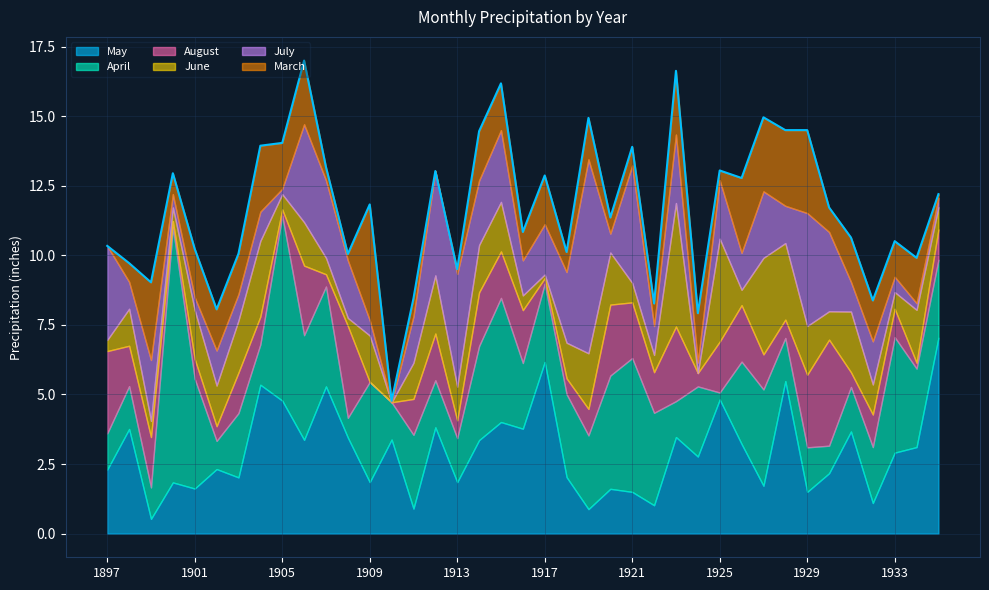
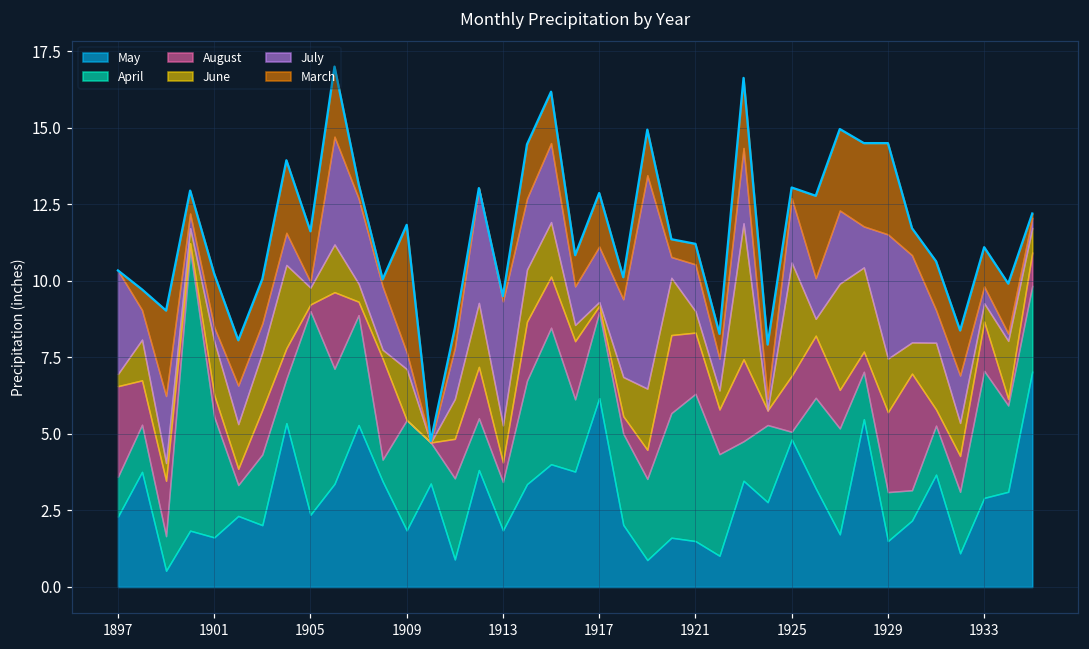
  {
    "May": {
      "1897": 2.3,
      "1901": 1.6,
-     "1905": 4.8,
+     "1905": 2.4,
      "1909": 1.9,
      "1913": 1.9,
      "1917": 6.2,
      "1921": 1.5,
      "1925": 4.8,
      "1929": 1.5,
      "1933": 2.9
    },
    "April": {
      "1897": 1.3,
      "1901": 3.9,
      "1905": 6.7,
      "1913": 1.6,
      "1917": 2.8,
      "1921": 4.8,
      "1925": 0.3,
      "1929": 1.6,
      "1933": 4.2
    },
    "August": {
      "1897": 3.0,
      "1901": 0.7,
      "1905": 0.2,
      "1913": 0.6,
      "1917": 0.2,
      "1921": 2.0,
      "1925": 1.8,
      "1929": 2.6,
-     "1933": 1.0
+     "1933": 1.6
    },
    "June": {
      "1897": 0.4,
      "1901": 1.8,
      "1905": 0.6,
      "1909": 1.7,
      "1913": 1.2,
      "1917": 0.1,
      "1921": 0.7,
      "1925": 3.7,
      "1929": 1.8,
      "1933": 0.6
    },
    "July": {
      "1901": 0.5,
      "1905": 0.2,
      "1909": 0.5,
      "1913": 4.1,
      "1917": 1.8,
-     "1921": 4.2,
+     "1921": 1.5,
      "1925": 2.1,
      "1929": 4.1,
      "1933": 0.6
    },
    "March": {
      "1901": 1.7,
      "1905": 1.7,
      "1909": 4.2,
      "1913": 0.2,
      "1917": 1.8,
      "1921": 0.7,
      "1925": 0.3,
      "1929": 3.0,
      "1933": 1.3
    }
  }
